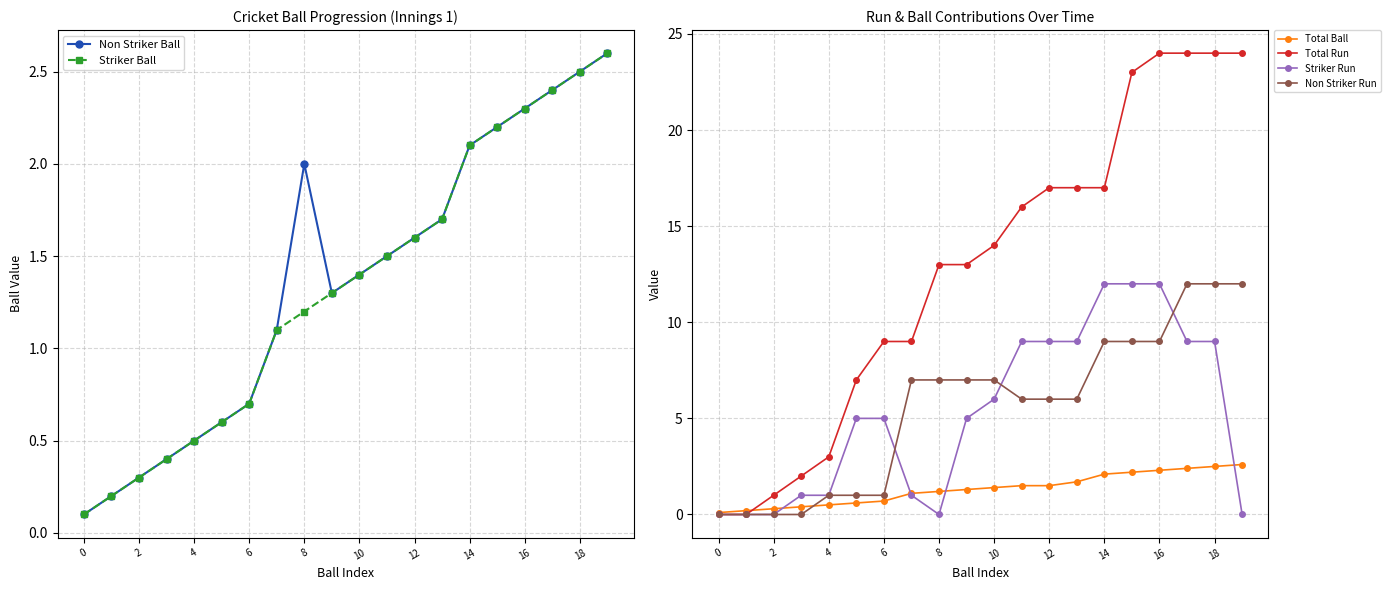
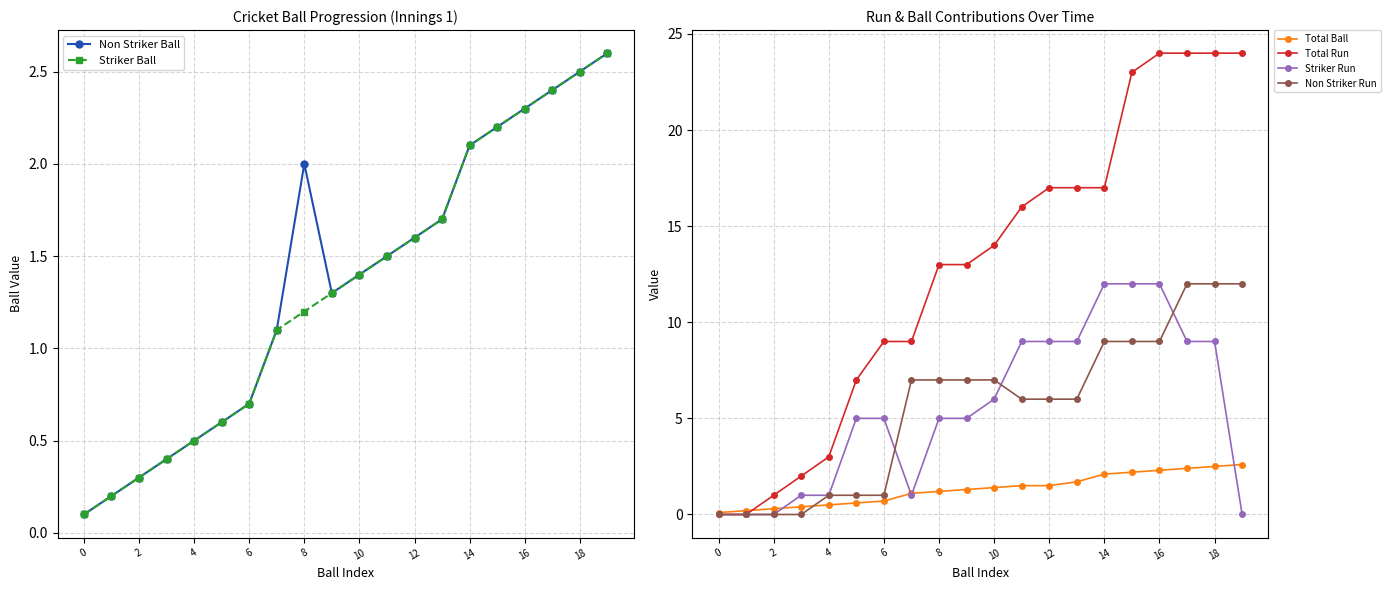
  {
    "Cricket Ball Progression (Innings 1)": {
      "Non Striker Ball": {
        "8": 2.00
      },
      "Striker Ball": {
        "8": 1.20
      }
    },
    "Run & Ball Contributions Over Time": {
      "Total Ball": {
        "2": 0.3,
        "4": 0.5,
        "6": 0.7,
        "8": 1.2,
        "10": 1.4,
        "12": 1.5,
        "14": 2,
        "16": 2.3,
        "18": 2.5
      },
      "Total Run": {
        "2": 1,
        "4": 3,
        "6": 9,
        "8": 13,
        "10": 14,
        "12": 17,
        "14": 17,
        "16": 24,
        "18": 24
      },
      "Striker Run": {
        "6": 5,
-       "8": 0,
+       "8": 5,
        "10": 6,
        "12": 9,
        "14": 12,
        "16": 12,
        "18": 9
      },
      "Non Striker Run": {
        "6": 1,
        "8": 7,
        "10": 7,
        "12": 6,
        "14": 9,
        "16": 9,
        "18": 12
      }
    }
  }
